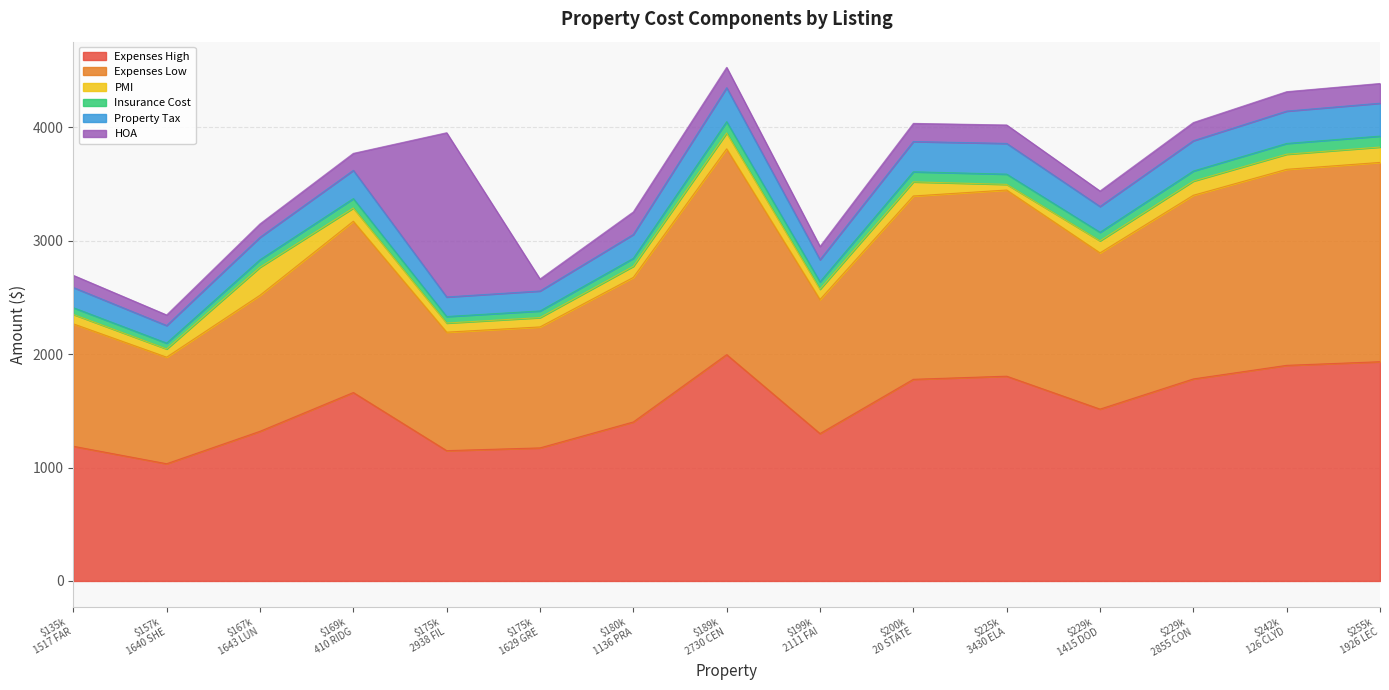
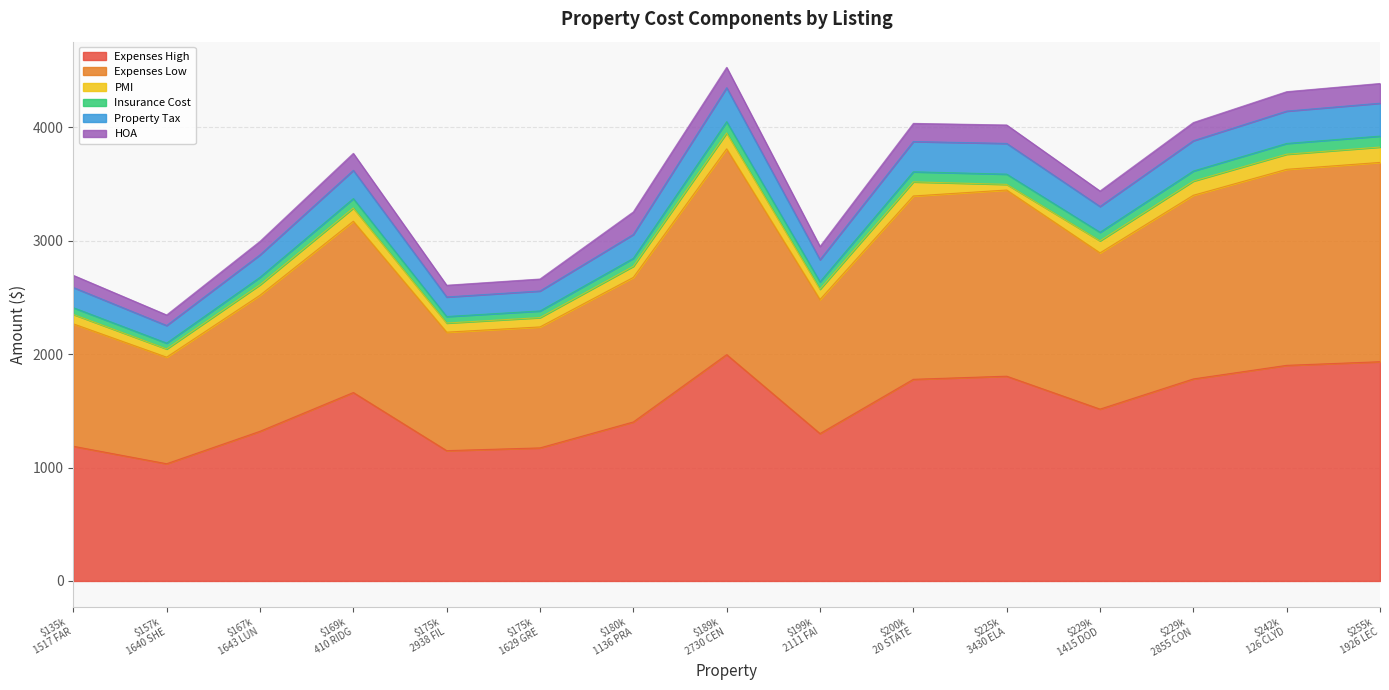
  {
    "PMI": {
      "$135k 1517 FAR": 80,
      "$157k 1640 SHE": 70,
-     "$167k 1643 LUN": 250,
+     "$167k 1643 LUN": 90,
      "$169k 410 RIDG": 120,
      "$175k 2938 FIL": 80,
      "$175k 1629 GRE": 80,
      "$180k 1136 PRA": 100,
      "$189k 2730 CEN": 140,
      "$199k 2111 FAI": 90,
      "$200k 20 STATE": 120,
      "$225k 3430 ELA": 50,
      "$229k 1415 DOD": 110,
      "$229k 2855 CON": 120,
      "$242k 126 CLYD": 130,
      "$255k 1926 LEC": 140
    },
    "Insurance Cost": {
      "$135k 1517 FAR": 60,
      "$157k 1640 SHE": 50,
      "$167k 1643 LUN": 70,
      "$169k 410 RIDG": 80,
      "$175k 2938 FIL": 60,
      "$175k 1629 GRE": 60,
      "$180k 1136 PRA": 70,
      "$189k 2730 CEN": 100,
      "$199k 2111 FAI": 70,
      "$200k 20 STATE": 90,
      "$225k 3430 ELA": 90,
      "$229k 1415 DOD": 80,
      "$229k 2855 CON": 90,
      "$242k 126 CLYD": 100,
      "$255k 1926 LEC": 100
    },
    "Property Tax": {
      "$135k 1517 FAR": 180,
      "$157k 1640 SHE": 160,
      "$167k 1643 LUN": 200,
      "$169k 410 RIDG": 250,
      "$175k 2938 FIL": 170,
      "$175k 1629 GRE": 180,
      "$180k 1136 PRA": 210,
      "$189k 2730 CEN": 300,
      "$199k 2111 FAI": 200,
      "$200k 20 STATE": 270,
      "$225k 3430 ELA": 270,
      "$229k 1415 DOD": 230,
      "$229k 2855 CON": 270,
      "$242k 126 CLYD": 290,
      "$255k 1926 LEC": 290
    },
    "HOA": {
      "$135k 1517 FAR": 110,
      "$157k 1640 SHE": 90,
      "$167k 1643 LUN": 120,
      "$169k 410 RIDG": 150,
-     "$175k 2938 FIL": 1450,
+     "$175k 2938 FIL": 100,
      "$175k 1629 GRE": 110,
      "$180k 1136 PRA": 200,
      "$189k 2730 CEN": 180,
      "$199k 2111 FAI": 120,
      "$200k 20 STATE": 160,
      "$225k 3430 ELA": 160,
      "$229k 1415 DOD": 140,
      "$229k 2855 CON": 160,
      "$242k 126 CLYD": 170,
      "$255k 1926 LEC": 170
    }
  }
